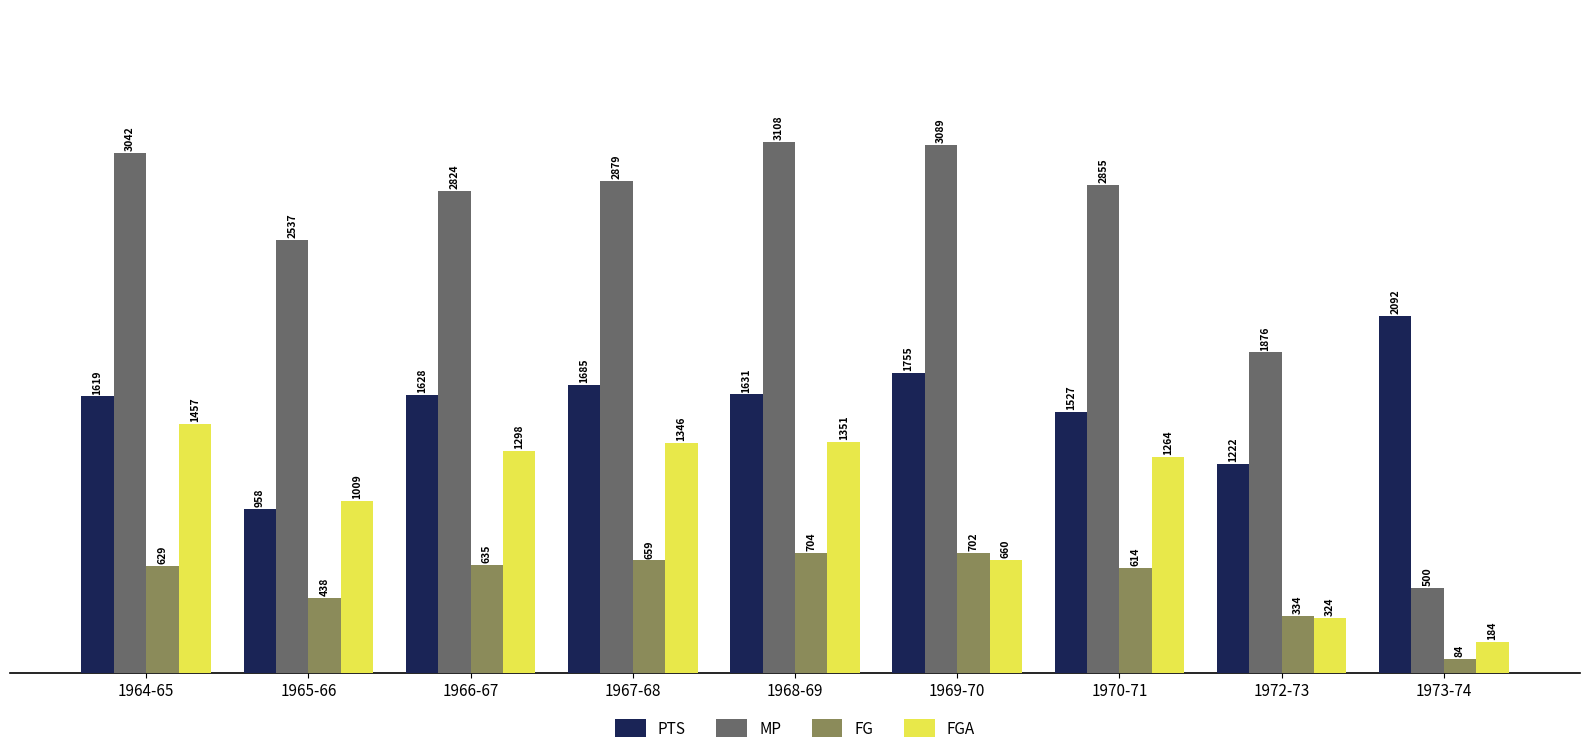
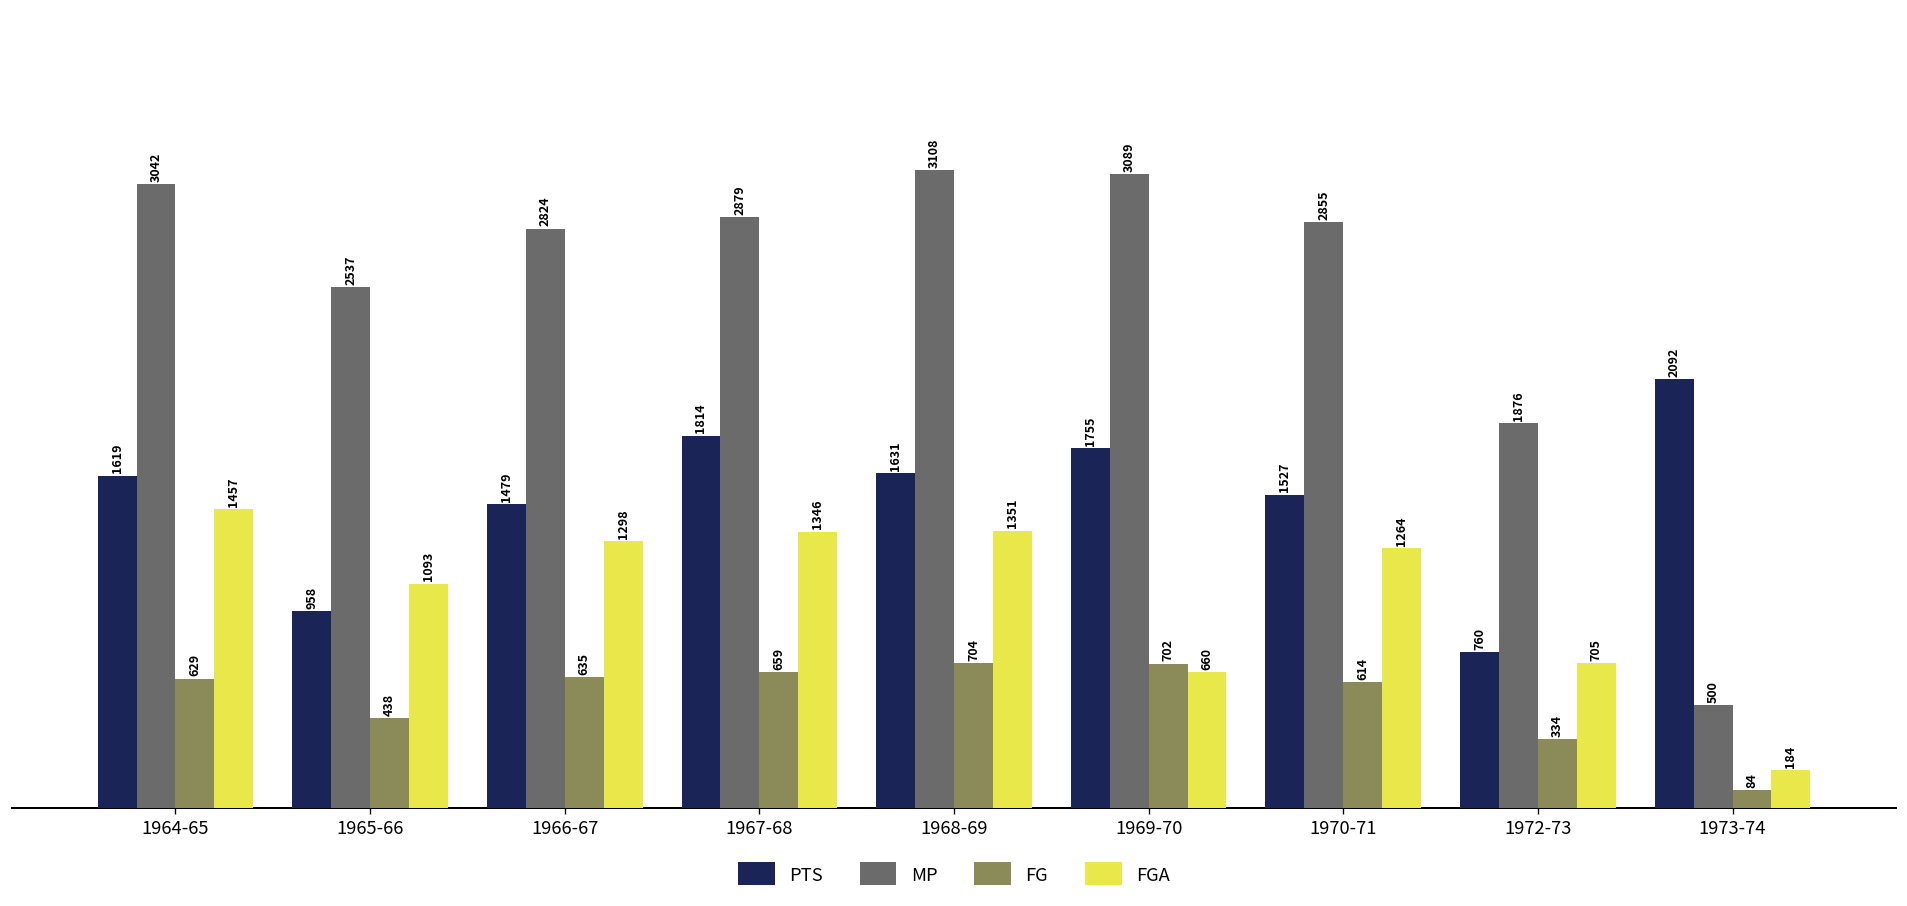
  {
    "PTS": {
      "1964-65": 1619,
      "1965-66": 958,
-     "1966-67": 1628,
-     "1967-68": 1685,
+     "1966-67": 1479,
+     "1967-68": 1814,
      "1968-69": 1631,
      "1969-70": 1755,
      "1970-71": 1527,
-     "1972-73": 1222,
+     "1972-73": 760,
      "1973-74": 2092
    },
    "FGA": {
      "1964-65": 1457,
-     "1965-66": 1009,
+     "1965-66": 1093,
      "1966-67": 1298,
      "1967-68": 1346,
      "1968-69": 1351,
      "1969-70": 660,
      "1970-71": 1264,
-     "1972-73": 324,
+     "1972-73": 705,
      "1973-74": 184
    }
  }
